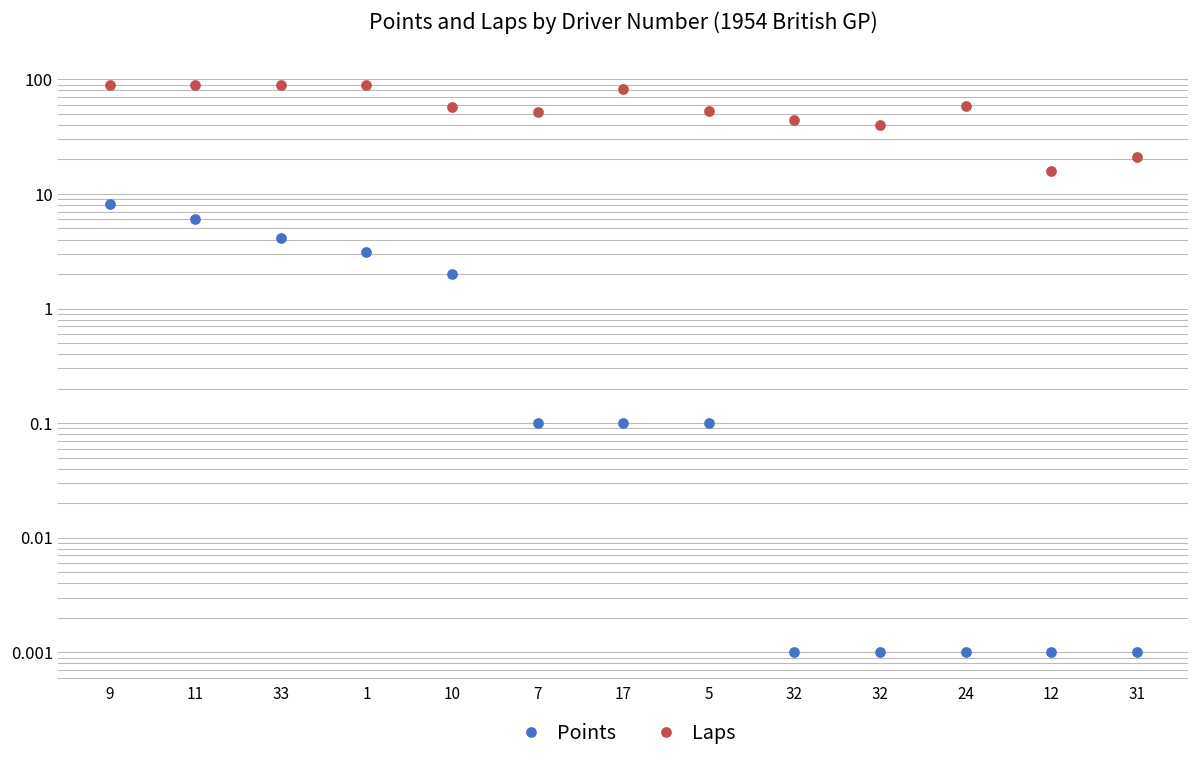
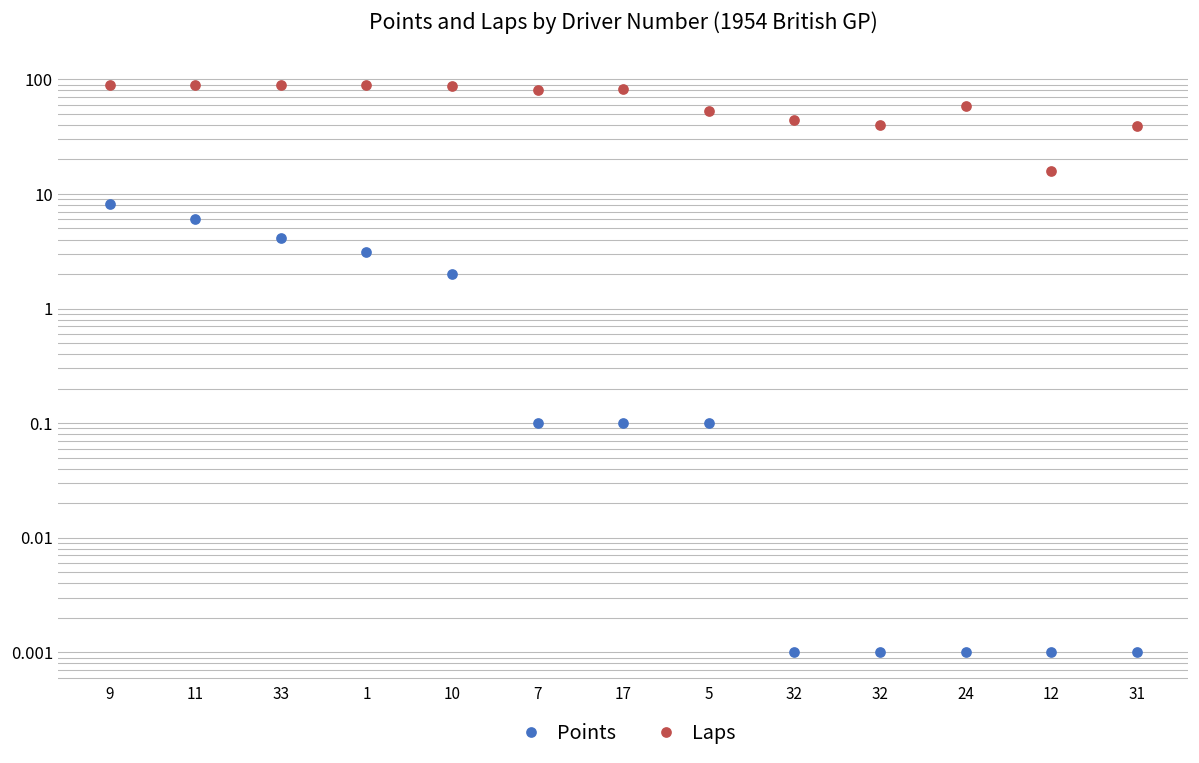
  {
    "Points": {
      "9": 8,
      "11": 6,
      "33": 4,
      "1": 3,
      "10": 2,
      "7": 0.10,
      "17": 0.10,
      "5": 0.10,
      "24": 0.0010,
      "12": 0.0010,
      "31": 0.0010
    },
    "Laps": {
      "9": 90,
      "11": 90,
      "33": 90,
      "1": 90,
-     "10": 60,
-     "7": 50,
+     "10": 90,
+     "7": 80,
      "17": 80,
      "5": 50,
      "24": 60,
      "12": 16,
-     "31": 21
+     "31": 39
    }
  }
